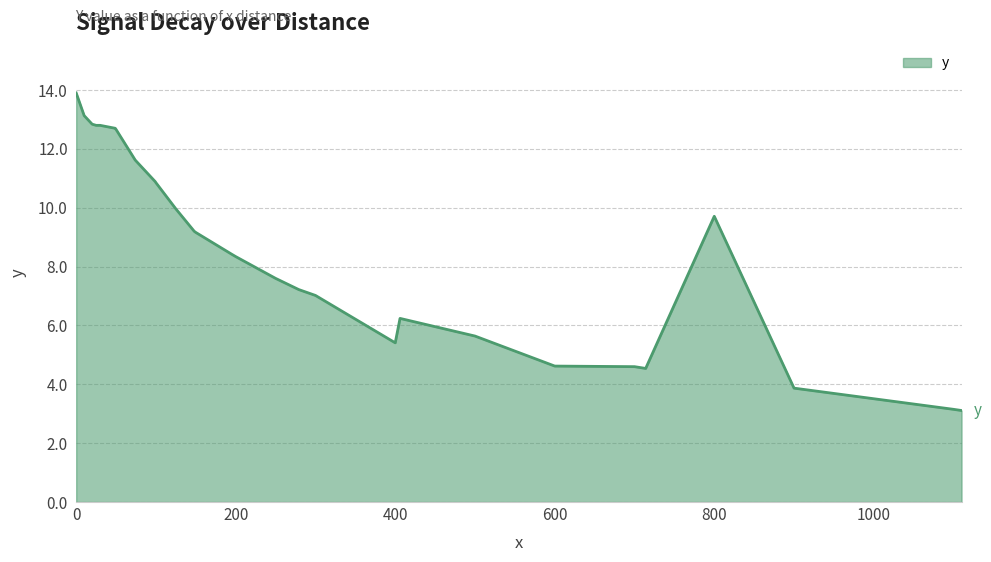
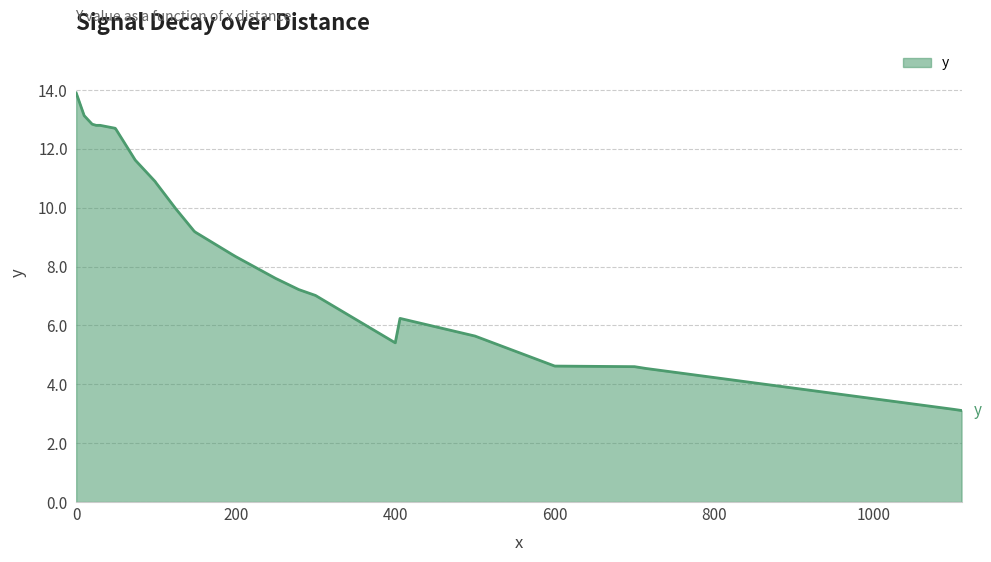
  {
    "0": 13.9,
    "200": 8.3,
    "400": 5.4,
    "600": 4.6,
-   "800": 9.7,
+   "800": 4.2,
    "1000": 3.5
  }
